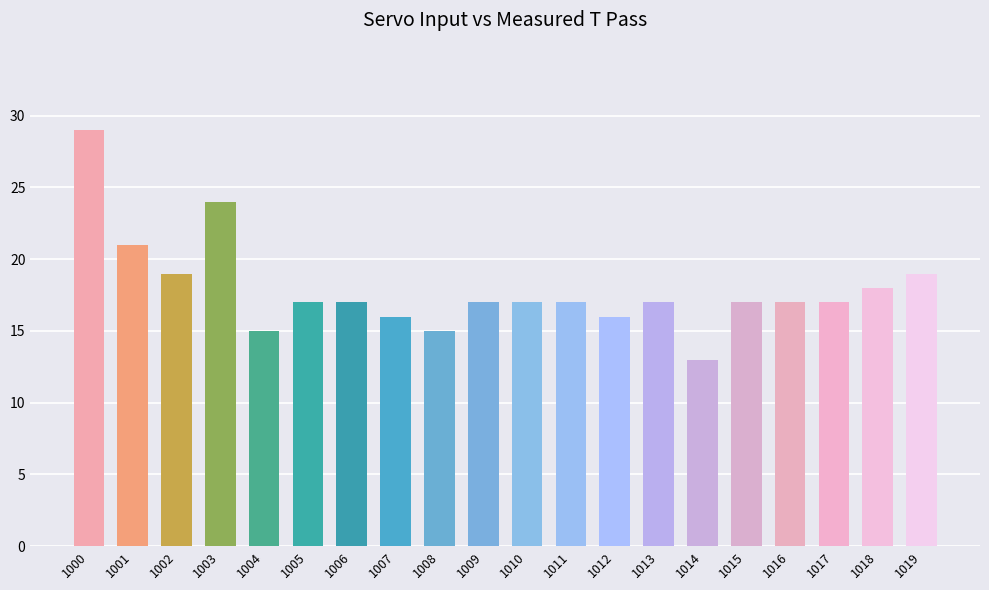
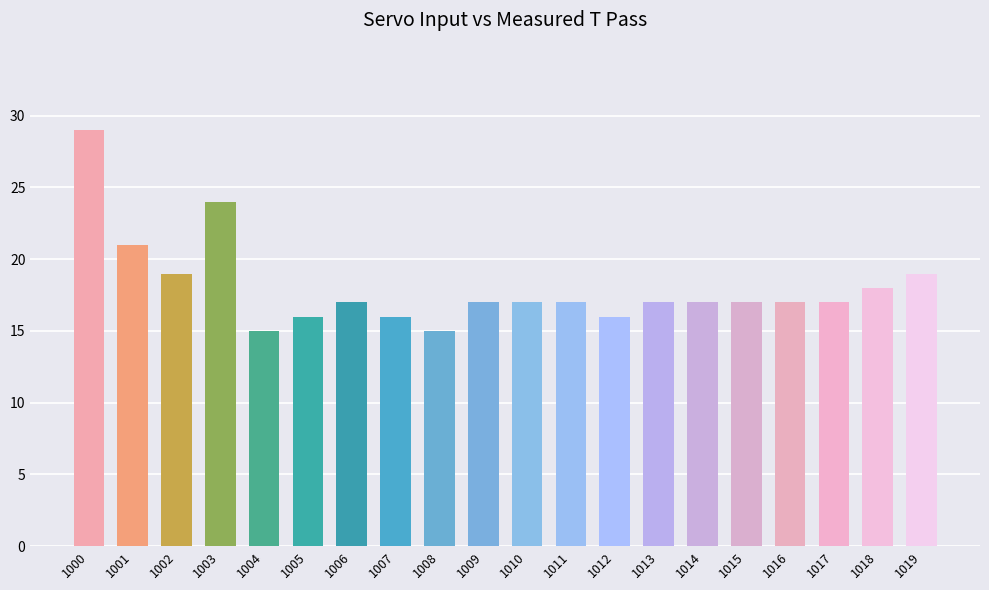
  {
    "1000": 29,
    "1001": 21,
    "1002": 19,
    "1003": 24,
    "1004": 15,
-   "1005": 17,
+   "1005": 16,
    "1006": 17,
    "1007": 16,
    "1008": 15,
    "1009": 17,
    "1010": 17,
    "1011": 17,
    "1012": 16,
    "1013": 17,
-   "1014": 13,
+   "1014": 17,
    "1015": 17,
    "1016": 17,
    "1017": 17,
    "1018": 18,
    "1019": 19
  }
